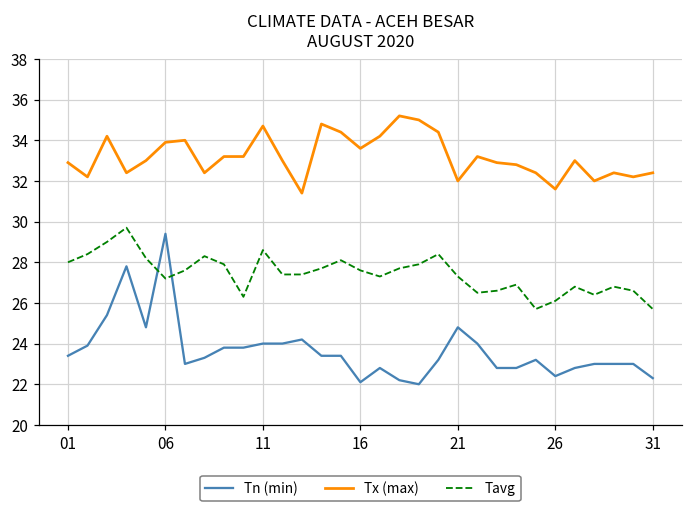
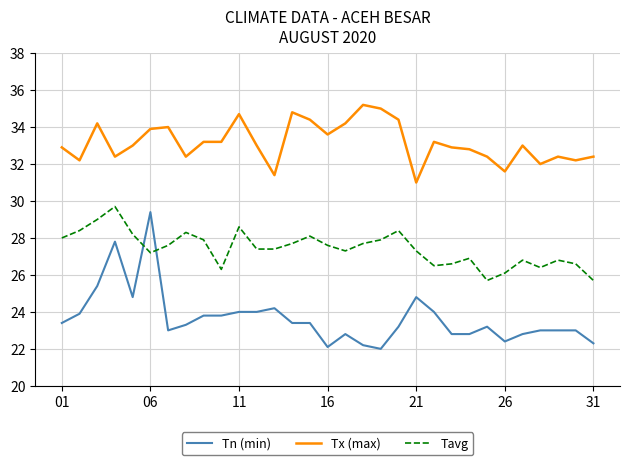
  {
    "Tn (min)": {
      "01": 23.4,
      "06": 29.4,
      "11": 24,
      "16": 22,
      "21": 24.8,
      "26": 22.4,
      "31": 22.3
    },
    "Tx (max)": {
      "01": 33,
      "06": 34,
      "11": 34.7,
      "16": 33.6,
-     "21": 32,
+     "21": 31,
      "26": 31.6,
      "31": 32.4
    },
    "Tavg": {
      "01": 28,
      "06": 27.2,
      "11": 28.6,
      "16": 27.6,
      "21": 27.3,
      "26": 26,
      "31": 25.7
    }
  }
